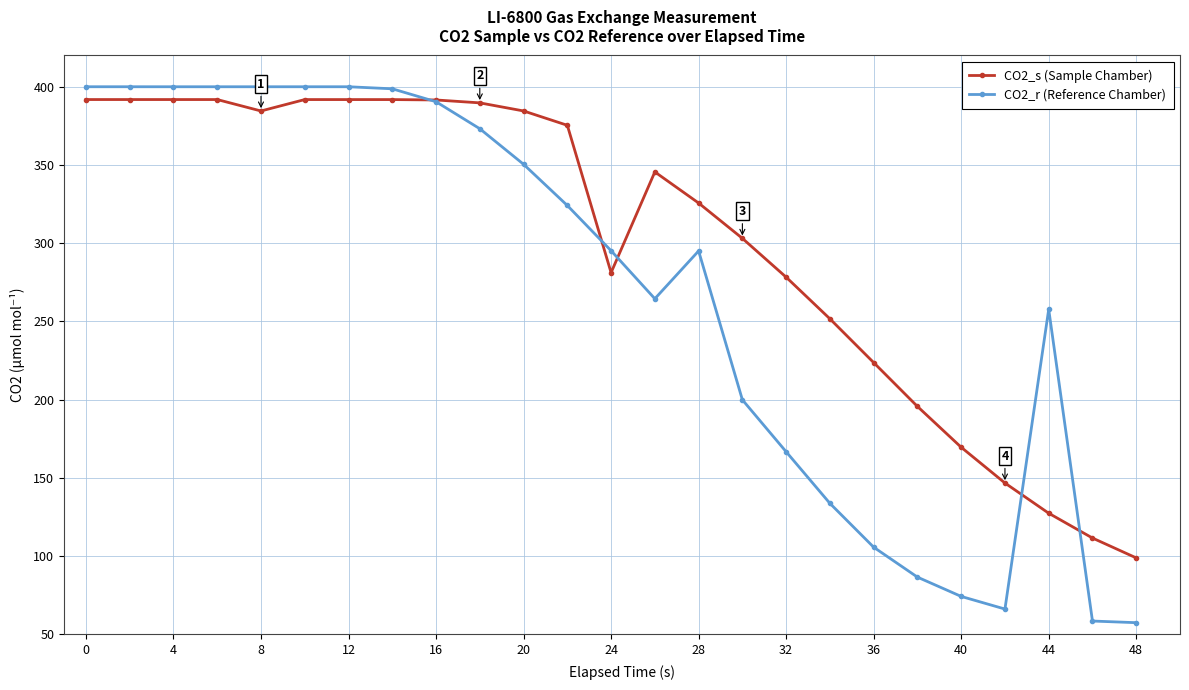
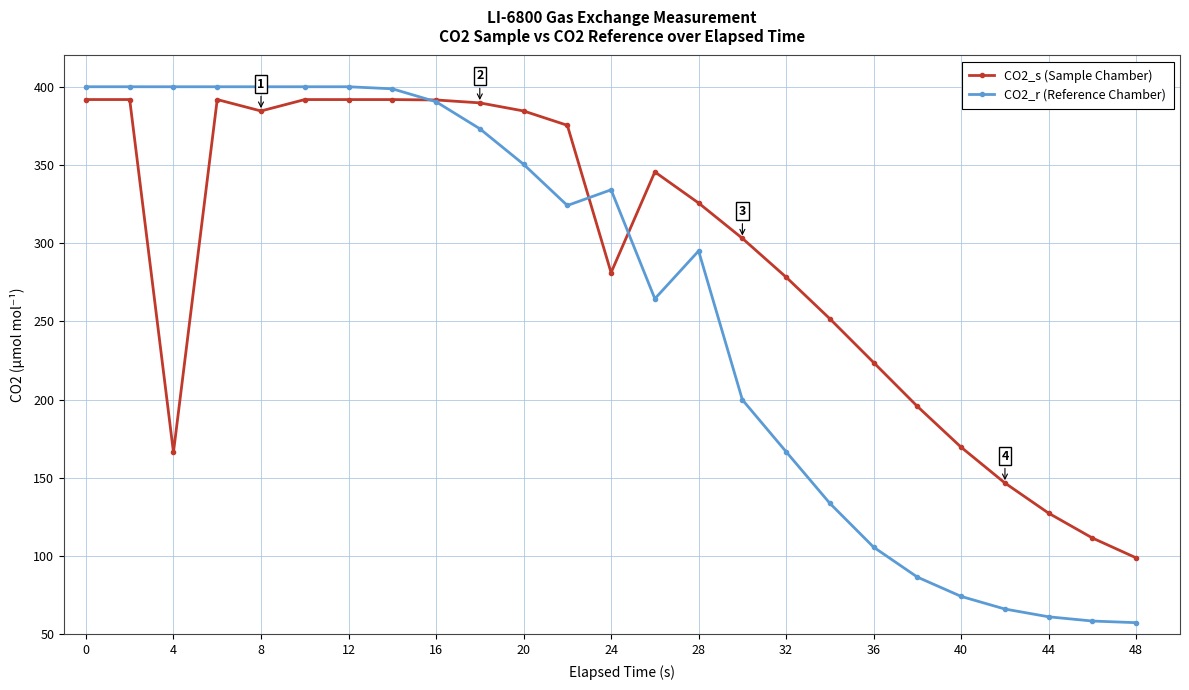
  {
    "CO2_s (Sample Chamber)": {
      "0": 392,
-     "4": 392,
+     "4": 166,
      "8": 385,
      "12": 392,
      "20": 385,
      "24": 281,
      "28": 326,
      "32": 278,
      "36": 224,
      "40": 170,
      "44": 127,
      "48": 99
    },
    "CO2_r (Reference Chamber)": {
      "0": 400,
      "4": 400,
      "12": 400,
      "20": 350,
-     "24": 295,
+     "24": 334,
      "28": 295,
      "32": 167,
      "36": 106,
      "40": 74,
-     "44": 258,
+     "44": 61,
      "48": 57
    }
  }
